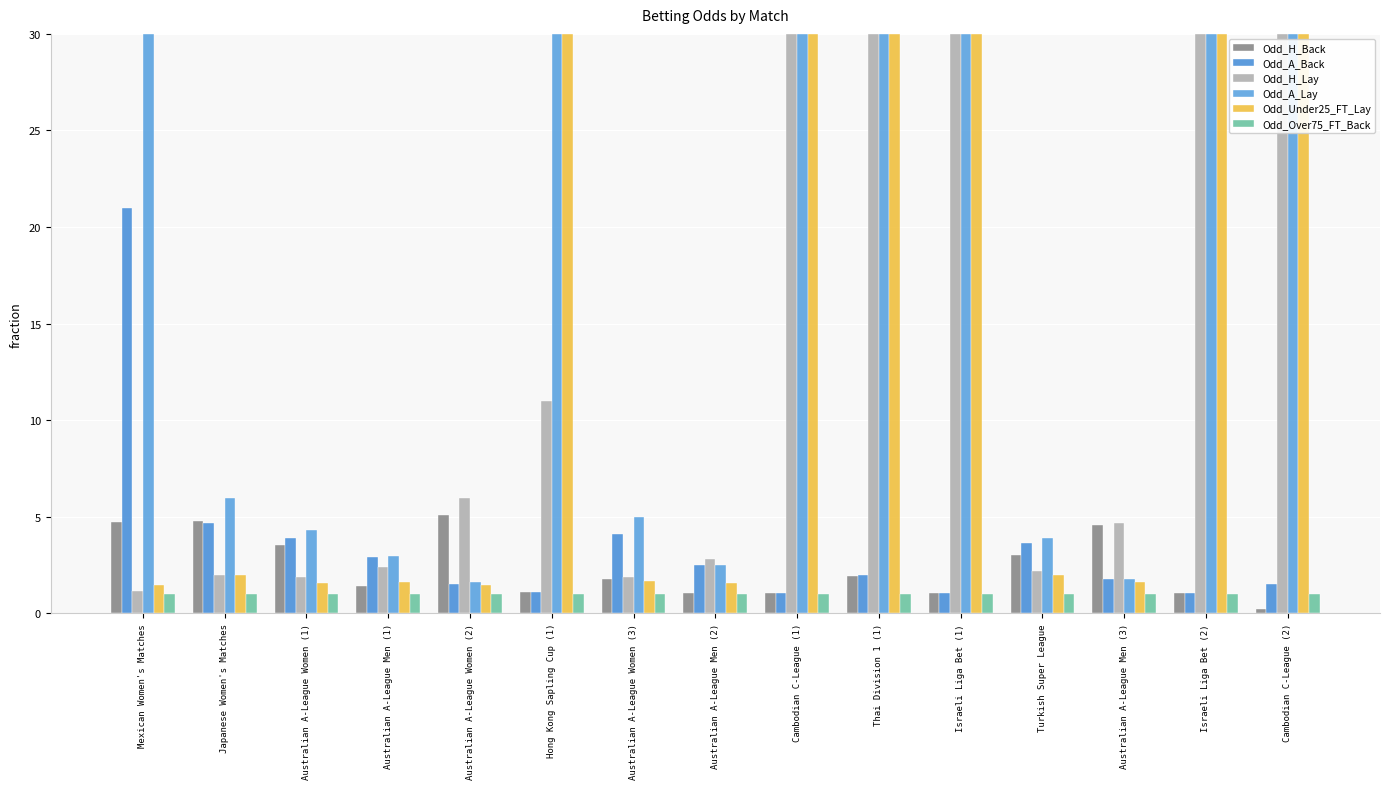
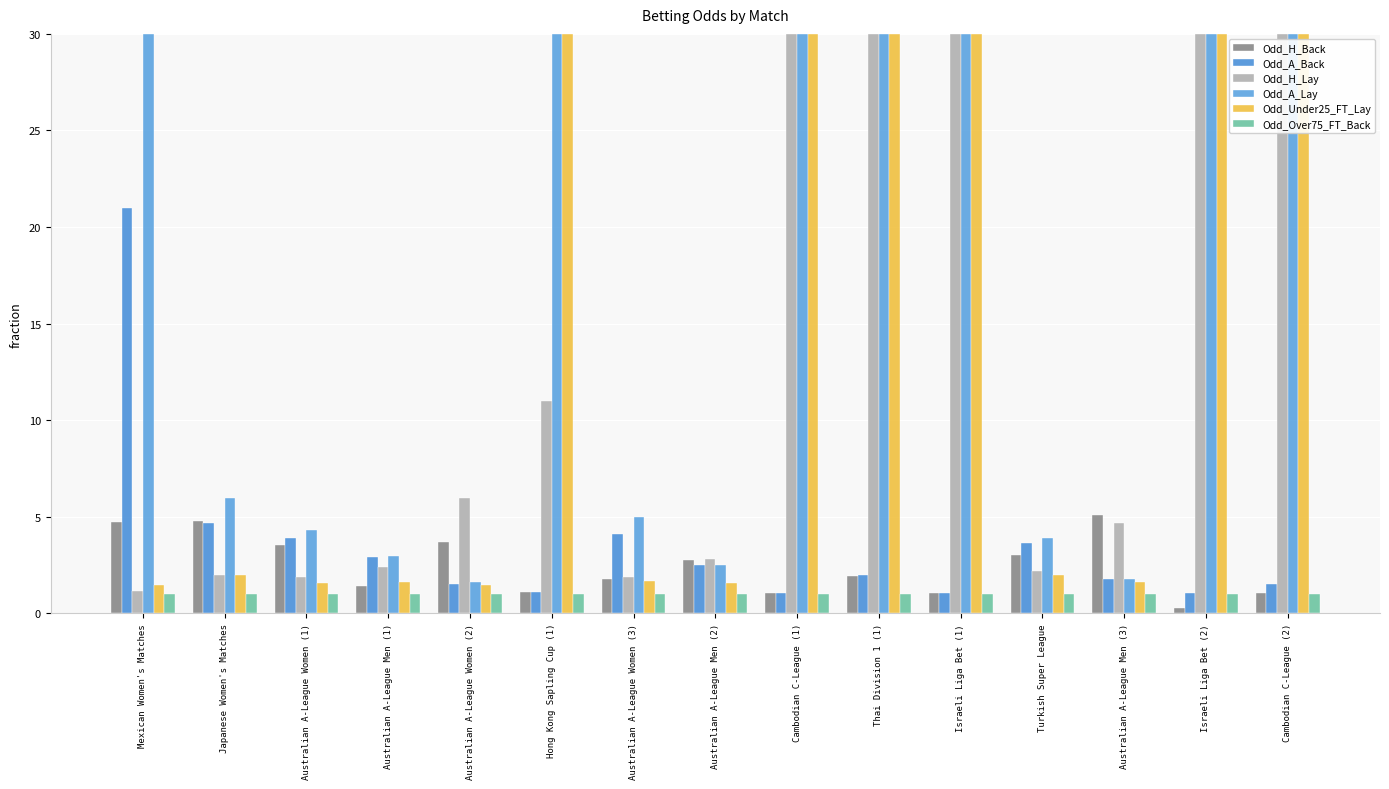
  {
    "Odd_H_Back": {
      "Mexican Women's Matches": 4.8,
      "Japanese Women's Matches": 4.8,
      "Australian A-League Women (1)": 3.6,
      "Australian A-League Men (1)": 1.4,
-     "Australian A-League Women (2)": 5.1,
+     "Australian A-League Women (2)": 3.7,
      "Hong Kong Sapling Cup (1)": 1.1,
      "Australian A-League Women (3)": 1.8,
-     "Australian A-League Men (2)": 1.0,
+     "Australian A-League Men (2)": 2.8,
      "Cambodian C-League (1)": 1.0,
      "Thai Division 1 (1)": 1.9,
      "Israeli Liga Bet (1)": 1.0,
      "Turkish Super League": 3.0,
-     "Australian A-League Men (3)": 4.6,
-     "Israeli Liga Bet (2)": 1.0,
-     "Cambodian C-League (2)": 0.2
+     "Australian A-League Men (3)": 5.1,
+     "Israeli Liga Bet (2)": 0.3,
+     "Cambodian C-League (2)": 1.1
    },
    "Odd_H_Lay": {
      "Mexican Women's Matches": 1.2,
      "Japanese Women's Matches": 2.0,
      "Australian A-League Women (1)": 1.9,
      "Australian A-League Men (1)": 2.4,
      "Australian A-League Women (2)": 6.0,
      "Hong Kong Sapling Cup (1)": 11.0,
      "Australian A-League Women (3)": 1.9,
      "Australian A-League Men (2)": 2.8,
      "Cambodian C-League (1)": 30.0,
      "Thai Division 1 (1)": 30.0,
      "Israeli Liga Bet (1)": 30.0,
      "Turkish Super League": 2.2,
      "Australian A-League Men (3)": 4.7,
      "Israeli Liga Bet (2)": 30.0,
      "Cambodian C-League (2)": 30.0
    },
    "Odd_Under25_FT_Lay": {
      "Mexican Women's Matches": 1.5,
      "Japanese Women's Matches": 2.0,
      "Australian A-League Women (1)": 1.6,
      "Australian A-League Men (1)": 1.6,
      "Australian A-League Women (2)": 1.5,
      "Hong Kong Sapling Cup (1)": 30.0,
      "Australian A-League Women (3)": 1.7,
      "Australian A-League Men (2)": 1.6,
      "Cambodian C-League (1)": 30.0,
      "Thai Division 1 (1)": 30.0,
      "Israeli Liga Bet (1)": 30.0,
      "Turkish Super League": 2.0,
      "Australian A-League Men (3)": 1.6,
      "Israeli Liga Bet (2)": 30.0,
      "Cambodian C-League (2)": 30.0
    },
    "Odd_Over75_FT_Back": {
      "Mexican Women's Matches": 1.0,
      "Japanese Women's Matches": 1.0,
      "Australian A-League Women (1)": 1.0,
      "Australian A-League Men (1)": 1.0,
      "Australian A-League Women (2)": 1.0,
      "Hong Kong Sapling Cup (1)": 1.0,
      "Australian A-League Women (3)": 1.0,
      "Australian A-League Men (2)": 1.0,
      "Cambodian C-League (1)": 1.0,
      "Thai Division 1 (1)": 1.0,
      "Israeli Liga Bet (1)": 1.0,
      "Turkish Super League": 1.0,
      "Australian A-League Men (3)": 1.0,
      "Israeli Liga Bet (2)": 1.0,
      "Cambodian C-League (2)": 1.0
    }
  }
